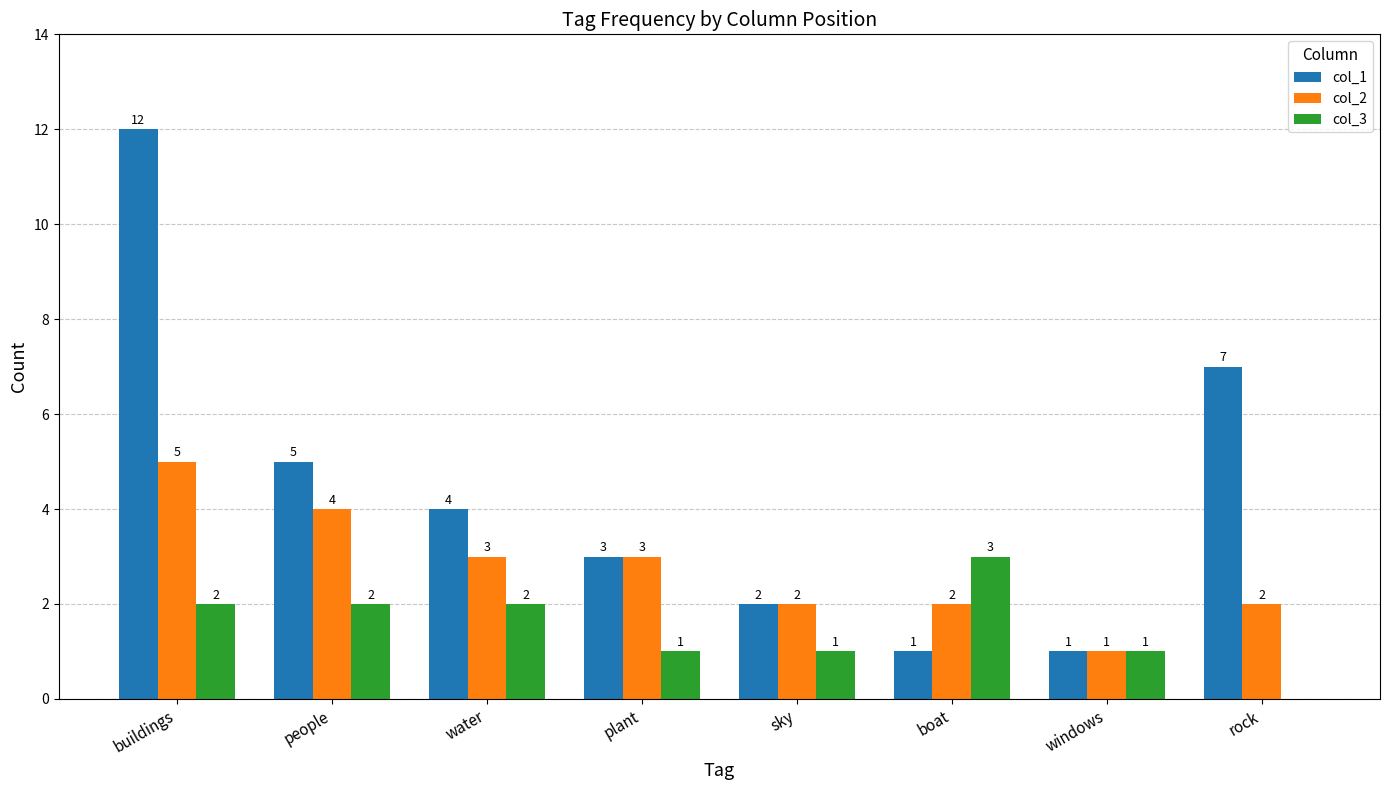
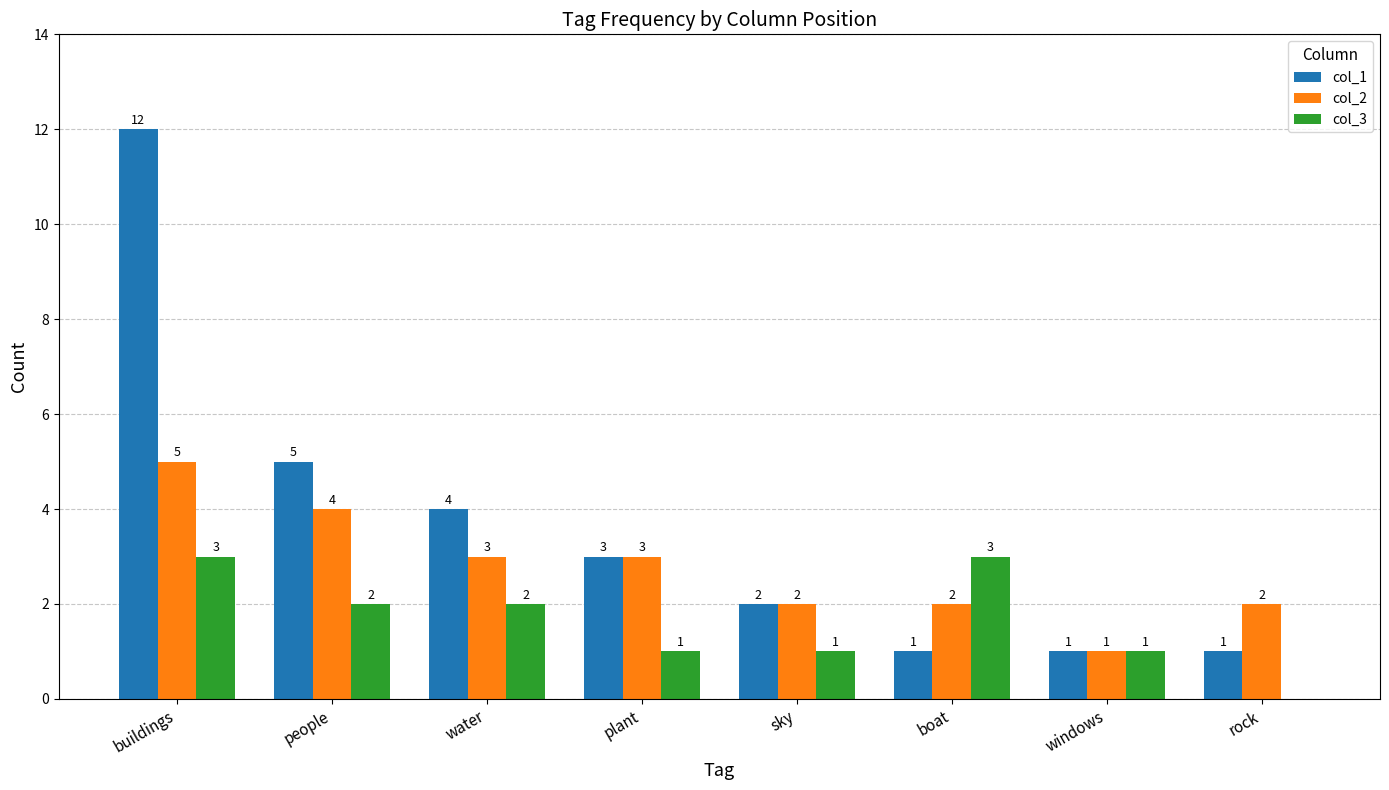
  {
    "col_1": {
      "buildings": 12,
      "people": 5,
      "water": 4,
      "plant": 3,
      "sky": 2,
      "boat": 1,
      "windows": 1,
-     "rock": 7
+     "rock": 1
    },
    "col_2": {
      "buildings": 5,
      "people": 4,
      "water": 3,
      "plant": 3,
      "sky": 2,
      "boat": 2,
      "windows": 1,
      "rock": 2
    },
    "col_3": {
-     "buildings": 2,
+     "buildings": 3,
      "people": 2,
      "water": 2,
      "plant": 1,
      "sky": 1,
      "boat": 3,
      "windows": 1
    }
  }
